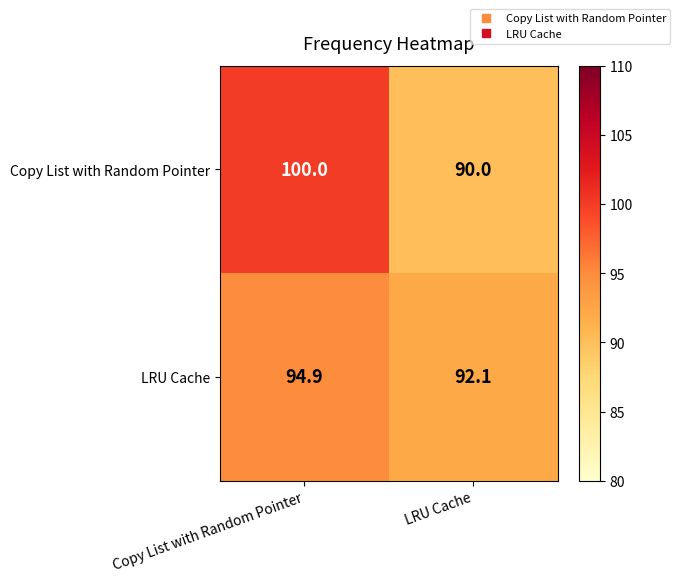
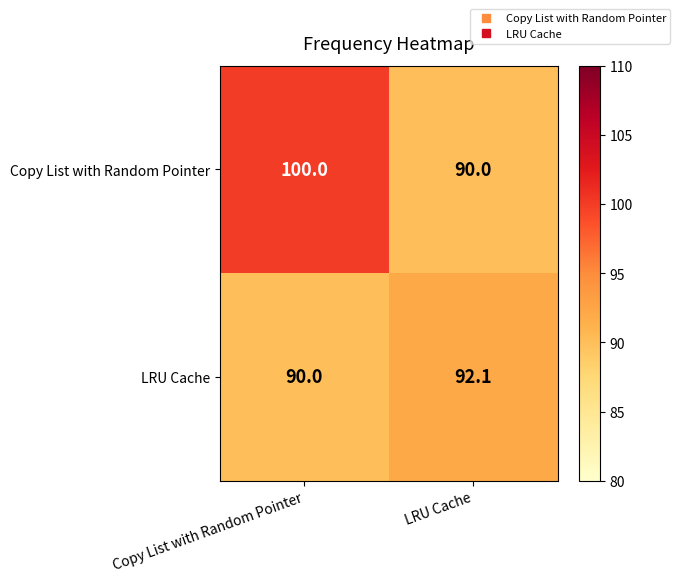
  {
    "Copy List with Random Pointer": {
      "Copy List with Random Pointer": 100.0,
      "LRU Cache": 90.0
    },
    "LRU Cache": {
-     "Copy List with Random Pointer": 94.9,
+     "Copy List with Random Pointer": 90.0,
      "LRU Cache": 92.1
    }
  }
